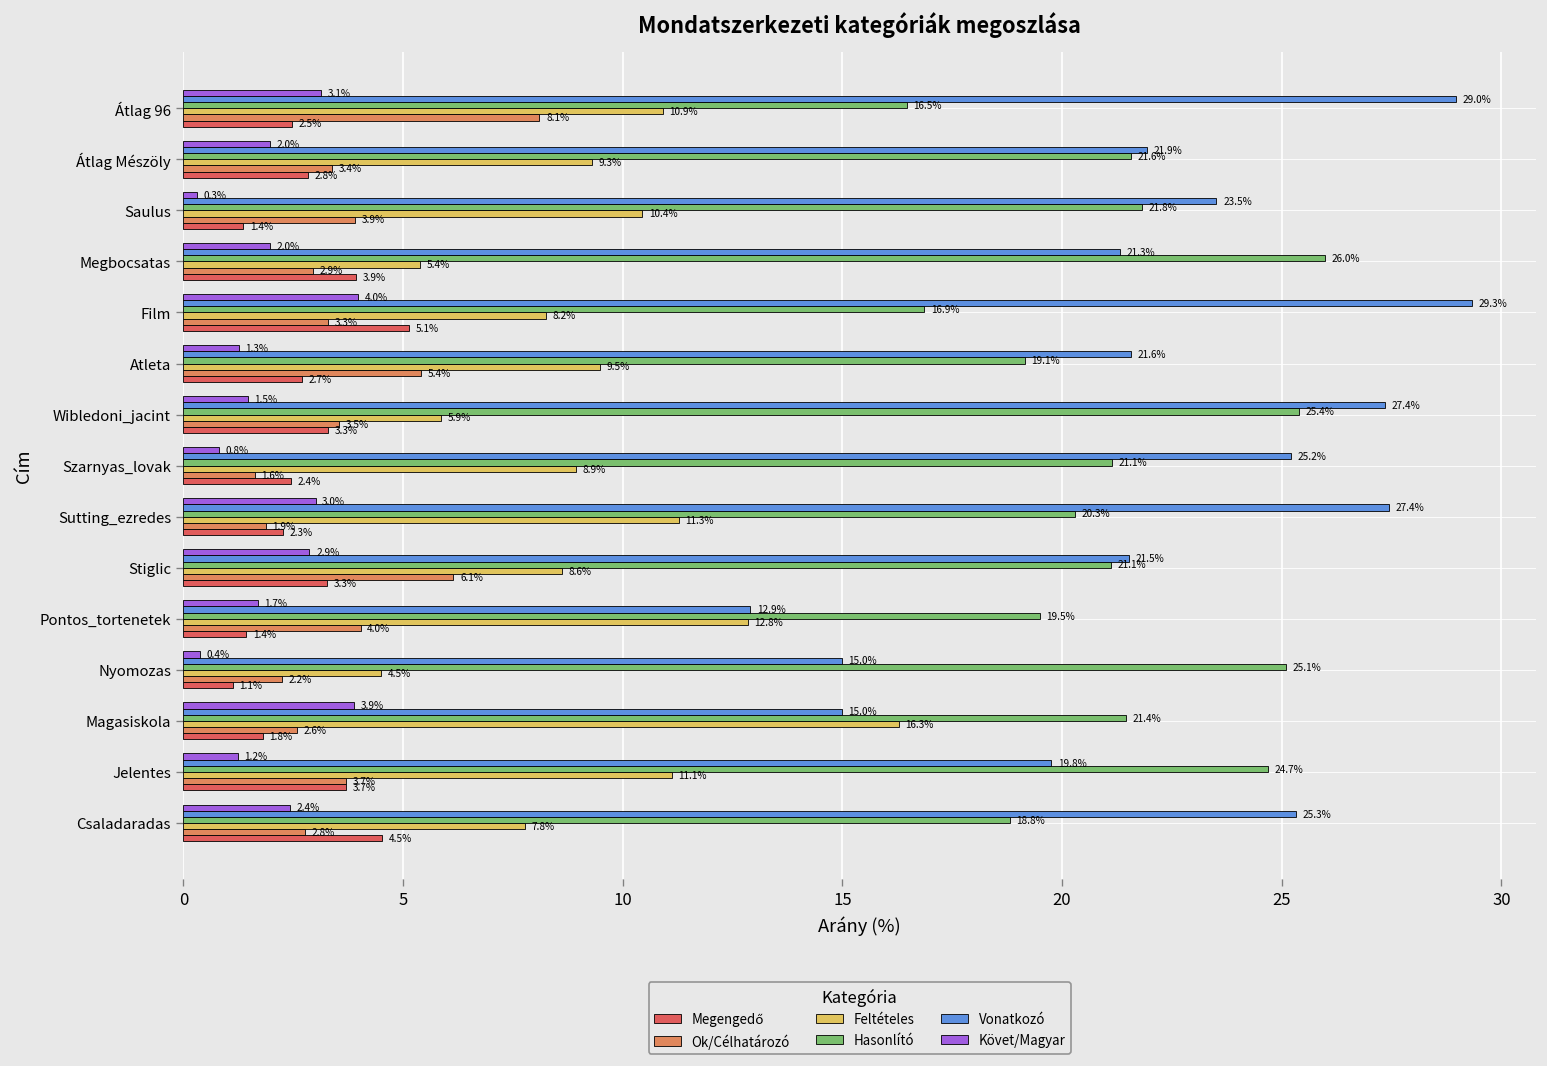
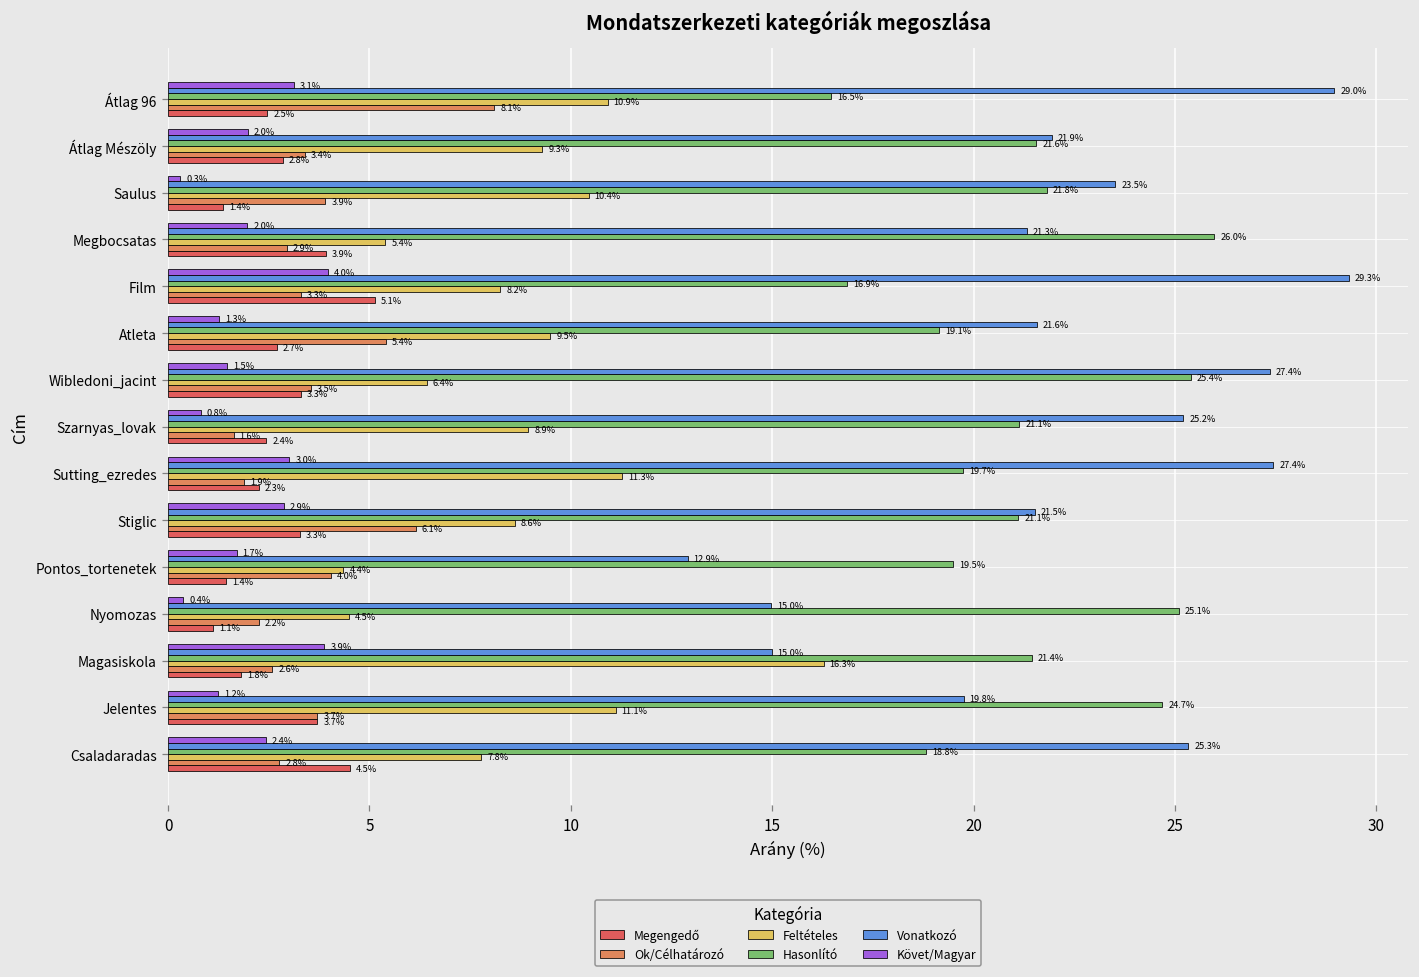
  {
    "Feltételes": {
      "Átlag 96": "10.9%",
      "Átlag Mészöly": "9.3%",
      "Saulus": "10.4%",
      "Megbocsatas": "5.4%",
      "Film": "8.2%",
      "Atleta": "9.5%",
-     "Wibledoni_jacint": "5.9%",
+     "Wibledoni_jacint": "6.4%",
      "Szarnyas_lovak": "8.9%",
      "Sutting_ezredes": "11.3%",
      "Stiglic": "8.6%",
-     "Pontos_tortenetek": "12.8%",
+     "Pontos_tortenetek": "4.4%",
      "Nyomozas": "4.5%",
      "Magasiskola": "16.3%",
      "Jelentes": "11.1%",
      "Csaladaradas": "7.8%"
    },
    "Hasonlító": {
      "Átlag 96": "16.5%",
      "Saulus": "21.8%",
      "Megbocsatas": "26.0%",
      "Film": "16.9%",
      "Atleta": "19.1%",
      "Wibledoni_jacint": "25.4%",
      "Szarnyas_lovak": "21.1%",
-     "Sutting_ezredes": "20.3%",
+     "Sutting_ezredes": "19.7%",
      "Pontos_tortenetek": "19.5%",
      "Nyomozas": "25.1%",
      "Magasiskola": "21.4%",
      "Jelentes": "24.7%",
      "Csaladaradas": "18.8%"
    },
    "Vonatkozó": {
      "Átlag 96": "29.0%",
      "Saulus": "23.5%",
      "Megbocsatas": "21.3%",
      "Film": "29.3%",
      "Atleta": "21.6%",
      "Wibledoni_jacint": "27.4%",
      "Szarnyas_lovak": "25.2%",
      "Sutting_ezredes": "27.4%",
      "Pontos_tortenetek": "12.9%",
      "Nyomozas": "15.0%",
      "Magasiskola": "15.0%",
      "Jelentes": "19.8%",
      "Csaladaradas": "25.3%"
    },
    "Követ/Magyar": {
      "Átlag 96": "3.1%",
      "Átlag Mészöly": "2.0%",
      "Saulus": "0.3%",
      "Megbocsatas": "2.0%",
      "Film": "4.0%",
      "Atleta": "1.3%",
      "Wibledoni_jacint": "1.5%",
      "Szarnyas_lovak": "0.8%",
      "Sutting_ezredes": "3.0%",
      "Stiglic": "2.9%",
      "Pontos_tortenetek": "1.7%",
      "Nyomozas": "0.4%",
      "Magasiskola": "3.9%",
      "Jelentes": "1.2%",
      "Csaladaradas": "2.4%"
    }
  }
